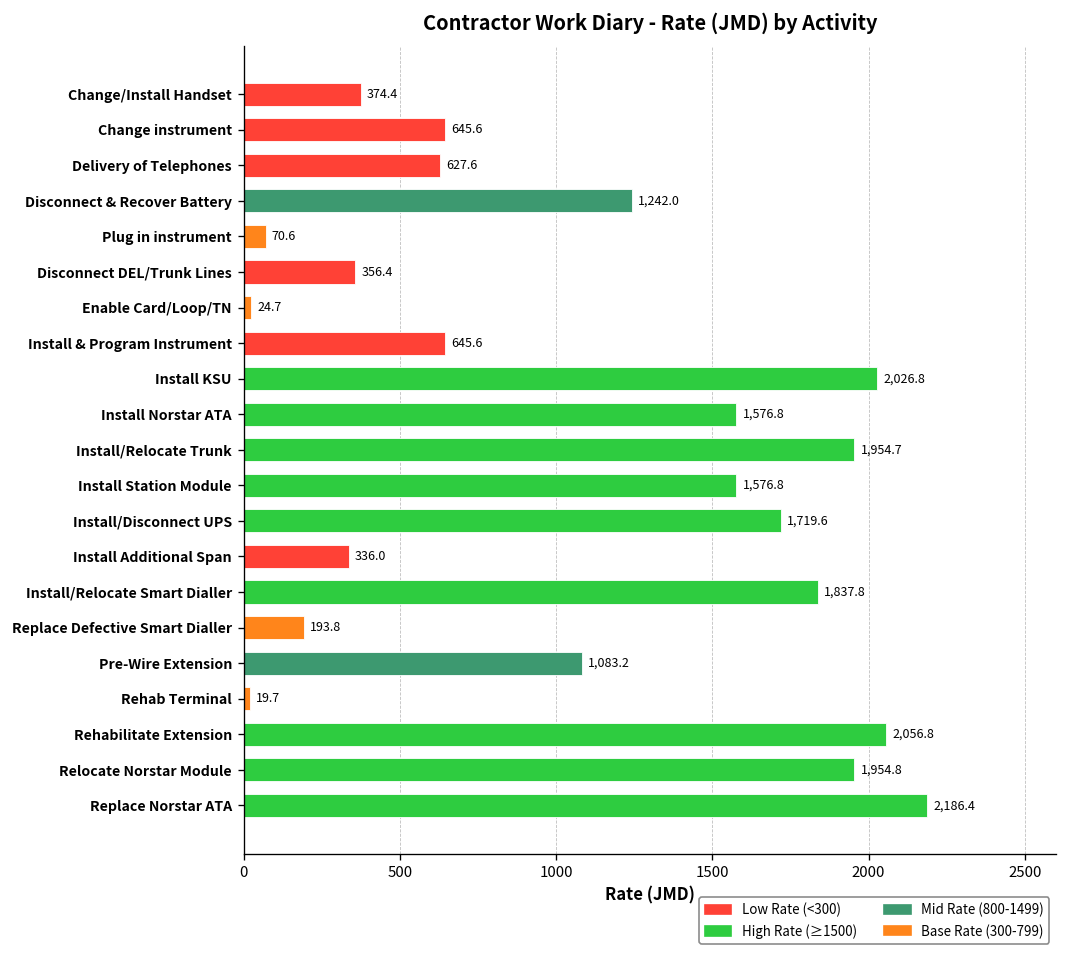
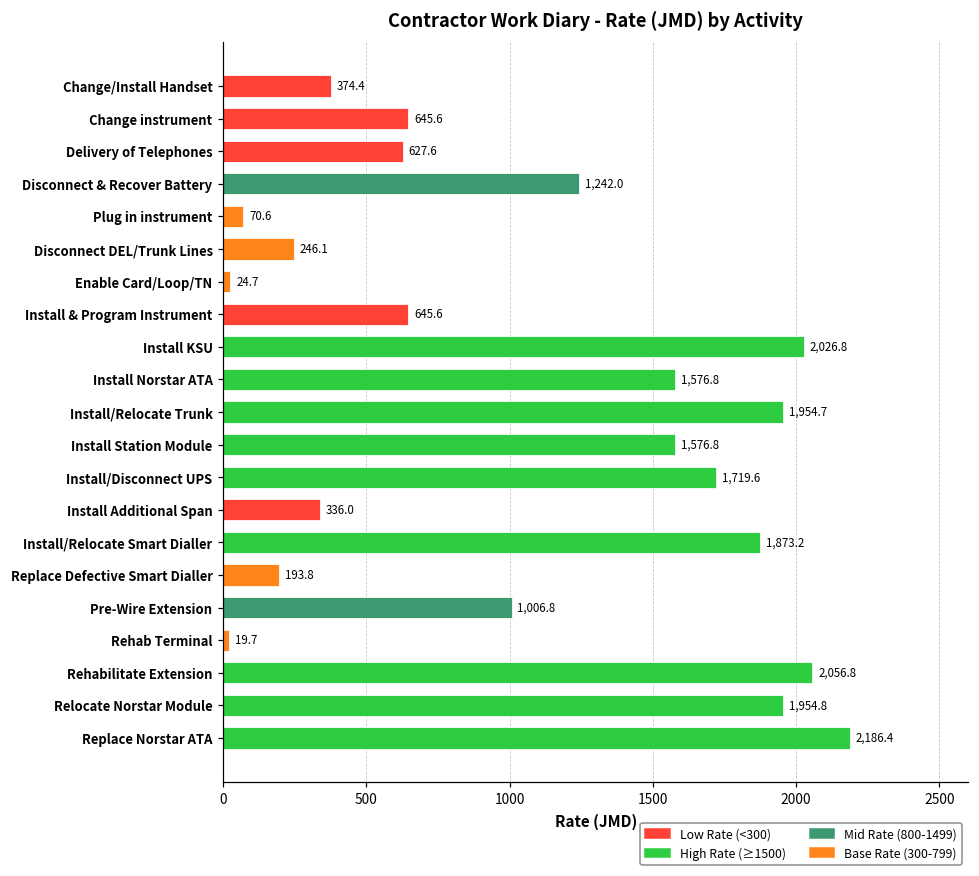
  {
    "Change/Install Handset": "374.4",
    "Change instrument": "645.6",
    "Delivery of Telephones": "627.6",
    "Disconnect & Recover Battery": "1,242.0",
    "Plug in instrument": "70.6",
-   "Disconnect DEL/Trunk Lines": "356.4",
+   "Disconnect DEL/Trunk Lines": "246.1",
    "Enable Card/Loop/TN": "24.7",
    "Install & Program Instrument": "645.6",
    "Install KSU": "2,026.8",
    "Install Norstar ATA": "1,576.8",
    "Install/Relocate Trunk": "1,954.7",
    "Install Station Module": "1,576.8",
    "Install/Disconnect UPS": "1,719.6",
    "Install Additional Span": "336.0",
-   "Install/Relocate Smart Dialler": "1,837.8",
+   "Install/Relocate Smart Dialler": "1,873.2",
    "Replace Defective Smart Dialler": "193.8",
-   "Pre-Wire Extension": "1,083.2",
+   "Pre-Wire Extension": "1,006.8",
    "Rehab Terminal": "19.7",
    "Rehabilitate Extension": "2,056.8",
    "Relocate Norstar Module": "1,954.8",
    "Replace Norstar ATA": "2,186.4"
  }
